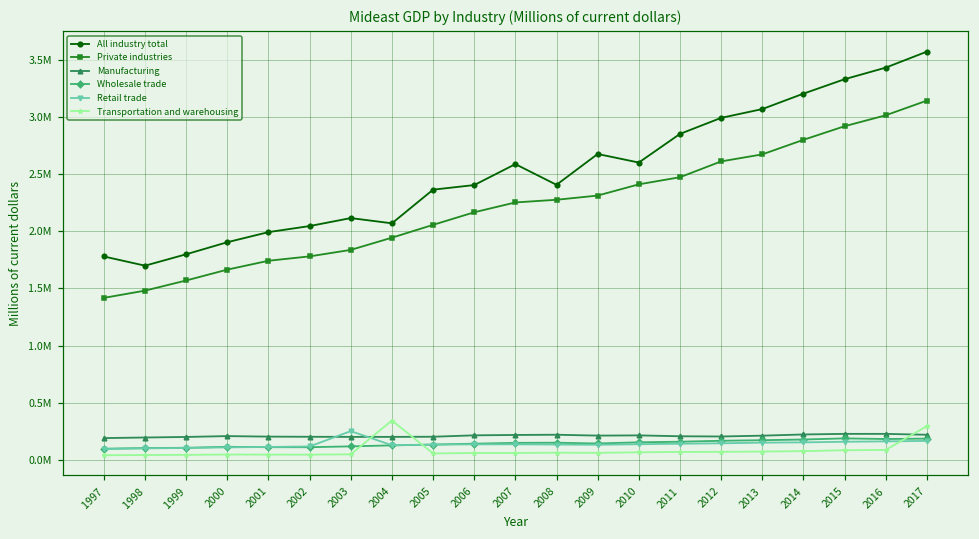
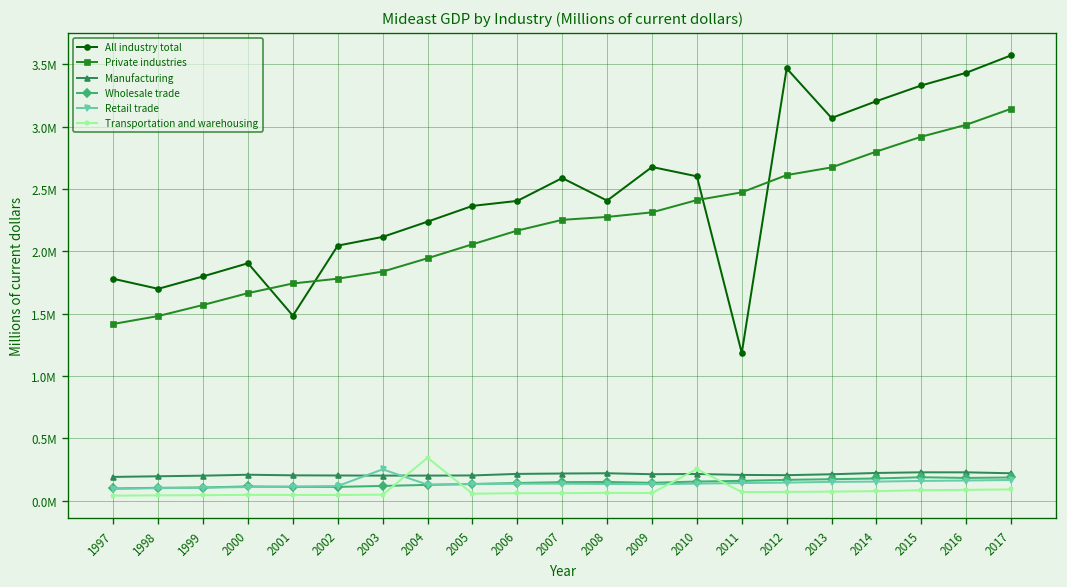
  {
    "All industry total": {
      "1997": 1780000,
      "1998": 1700000,
      "1999": 1800000,
      "2000": 1900000,
-     "2001": 1990000,
+     "2001": 1480000,
      "2002": 2050000,
      "2003": 2120000,
-     "2004": 2070000,
+     "2004": 2240000,
      "2005": 2360000,
      "2006": 2410000,
      "2007": 2590000,
      "2008": 2410000,
      "2009": 2680000,
      "2010": 2600000,
-     "2011": 2850000,
-     "2012": 2990000,
+     "2011": 1180000,
+     "2012": 3470000,
      "2013": 3070000,
      "2014": 3210000,
      "2015": 3330000,
      "2016": 3430000,
      "2017": 3570000
    },
    "Retail trade": {
      "2003": 250000,
      "2014": 150000,
      "2015": 160000
    },
    "Transportation and warehousing": {
      "1997": 40000,
      "1998": 40000,
      "1999": 40000,
      "2000": 50000,
      "2001": 50000,
      "2002": 50000,
      "2003": 50000,
      "2004": 340000,
      "2005": 60000,
      "2006": 60000,
      "2007": 60000,
      "2008": 60000,
      "2009": 60000,
-     "2010": 70000,
+     "2010": 250000,
      "2011": 70000,
      "2012": 70000,
      "2013": 70000,
      "2014": 80000,
      "2015": 80000,
      "2016": 90000,
-     "2017": 300000
+     "2017": 90000
    }
  }
